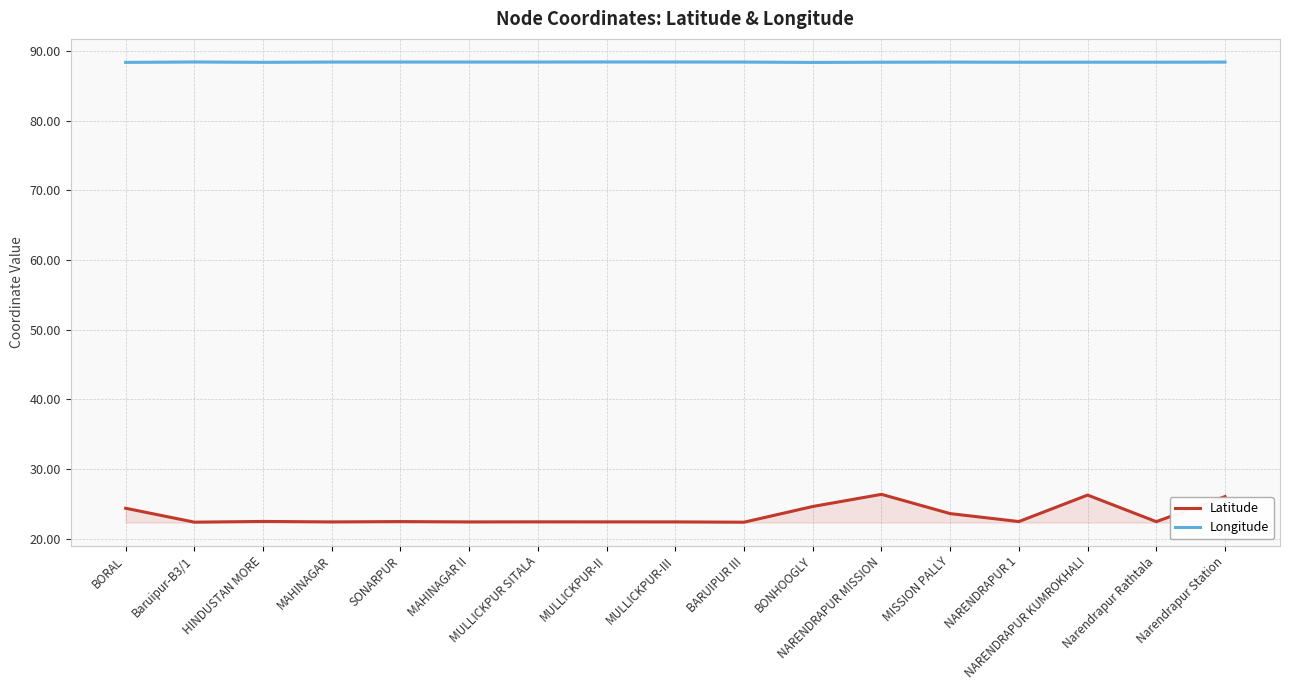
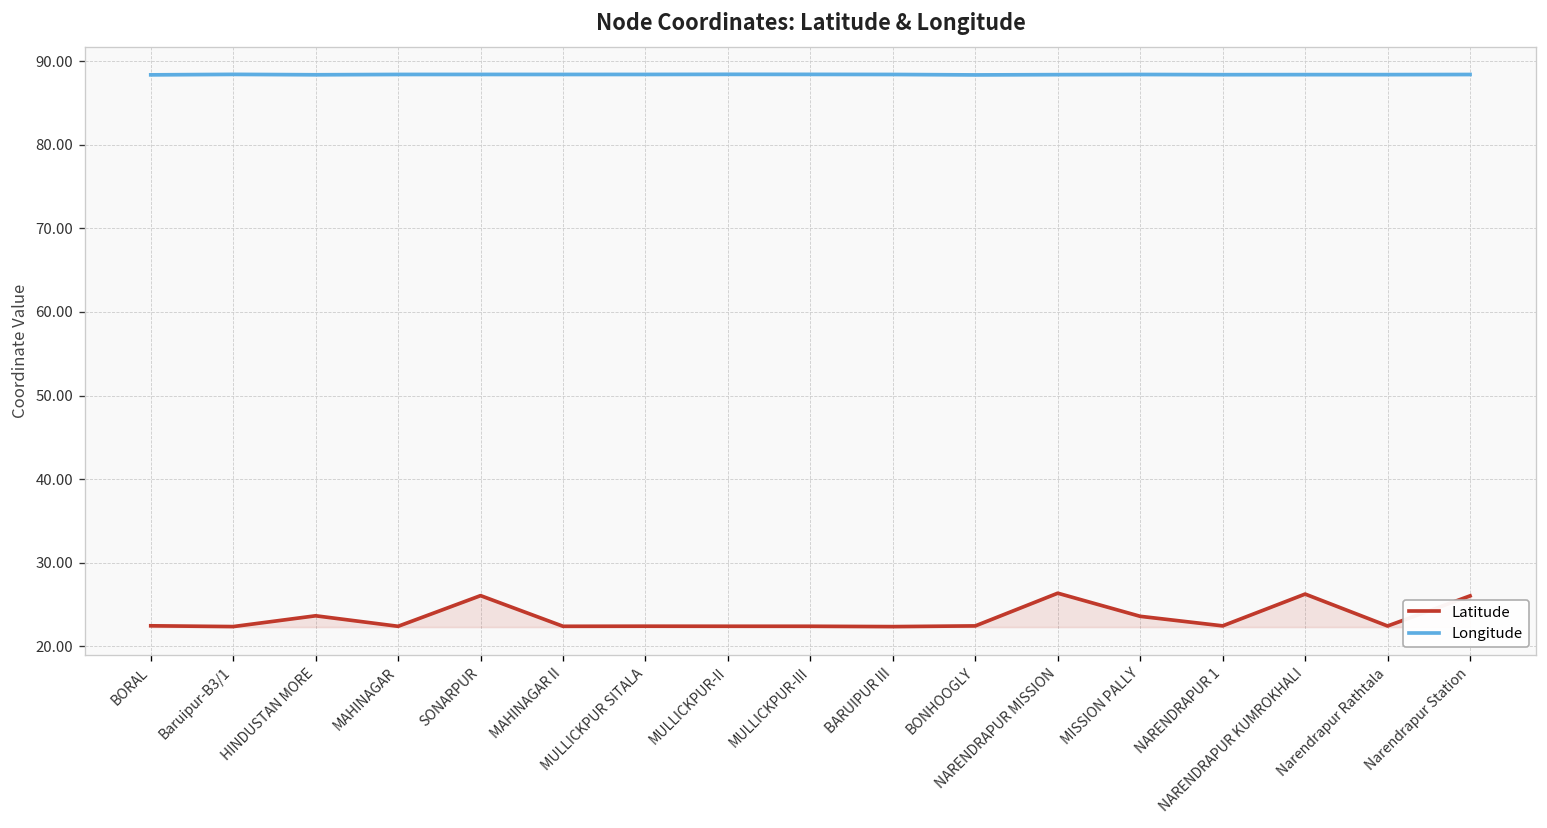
  {
    "Latitude": {
-     "BORAL": 24,
+     "BORAL": 22,
      "Baruipur-B3/1": 22,
-     "HINDUSTAN MORE": 22,
+     "HINDUSTAN MORE": 24,
      "MAHINAGAR": 22,
-     "SONARPUR": 22,
+     "SONARPUR": 26,
      "MAHINAGAR II": 22,
      "MULLICKPUR SITALA": 22,
      "MULLICKPUR-II": 22,
      "MULLICKPUR-III": 22,
      "BARUIPUR III": 22,
-     "BONHOOGLY": 25,
+     "BONHOOGLY": 22,
      "NARENDRAPUR MISSION": 26,
      "MISSION PALLY": 24,
      "NARENDRAPUR 1": 22,
      "NARENDRAPUR KUMROKHALI": 26,
      "Narendrapur Rathtala": 22,
      "Narendrapur Station": 26
    },
    "Longitude": {
      "BORAL": 88,
      "Baruipur-B3/1": 88,
      "HINDUSTAN MORE": 88,
      "MAHINAGAR": 88,
      "SONARPUR": 88,
      "MAHINAGAR II": 88,
      "MULLICKPUR SITALA": 88,
      "MULLICKPUR-II": 88,
      "MULLICKPUR-III": 88,
      "BARUIPUR III": 88,
      "BONHOOGLY": 88,
      "NARENDRAPUR MISSION": 88,
      "MISSION PALLY": 88,
      "NARENDRAPUR 1": 88,
      "NARENDRAPUR KUMROKHALI": 88,
      "Narendrapur Rathtala": 88,
      "Narendrapur Station": 88
    }
  }
